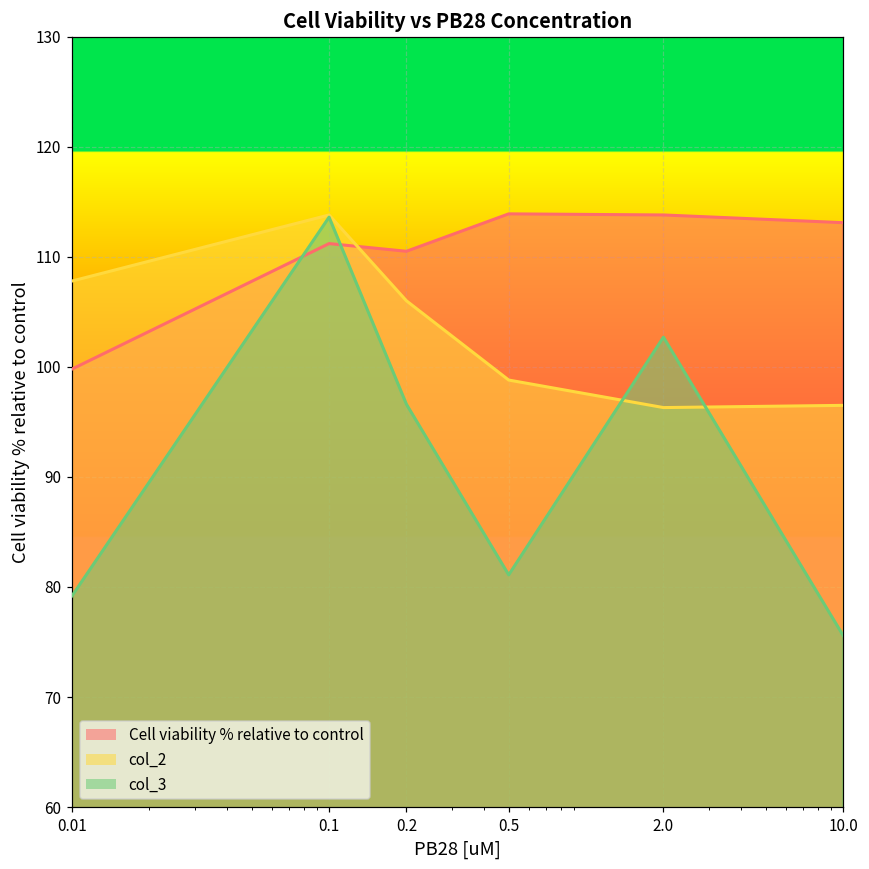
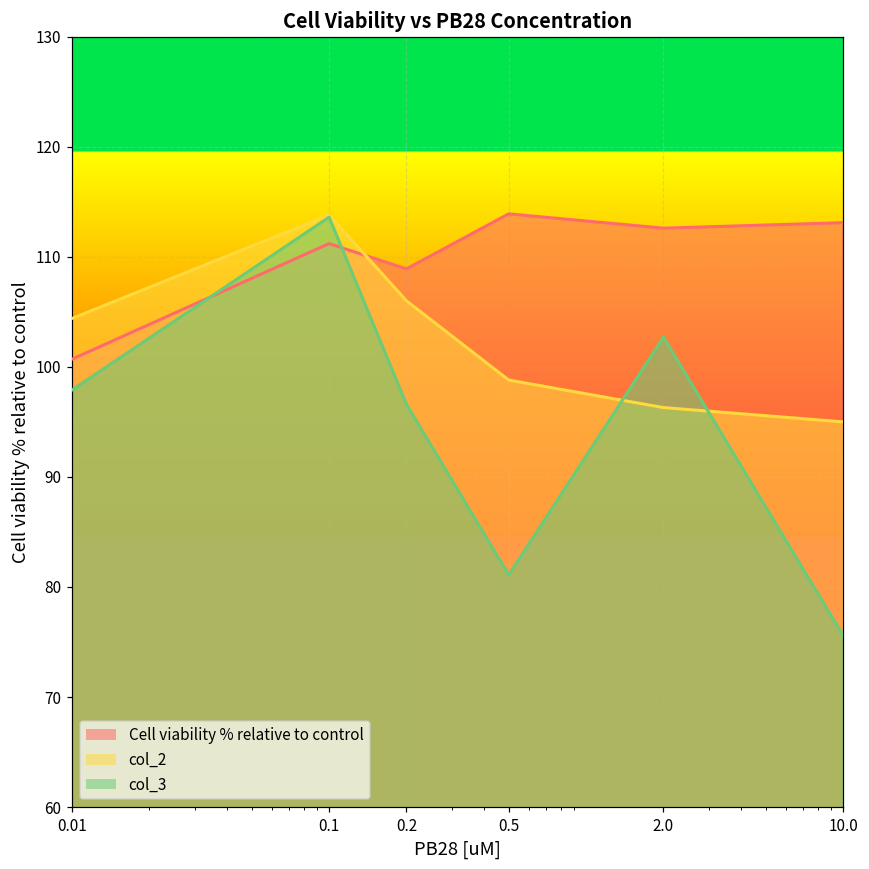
  {
    "Cell viability % relative to control": {
-     "0.01": 99.8,
+     "0.01": 100.7,
      "0.1": 111.2,
-     "0.2": 110.5,
+     "0.2": 108.9,
      "0.5": 113.9,
-     "2.0": 113.8,
+     "2.0": 112.6,
      "10.0": 113.1
    },
    "col_2": {
-     "0.01": 107.8,
+     "0.01": 104.4,
      "0.2": 106.0,
      "0.5": 98.8,
      "2.0": 96.3,
-     "10.0": 96.5
+     "10.0": 95.0
    },
    "col_3": {
-     "0.01": 79.2,
+     "0.01": 97.9,
      "0.2": 96.6,
      "0.5": 81.1,
      "2.0": 102.7,
      "10.0": 75.6
    }
  }
